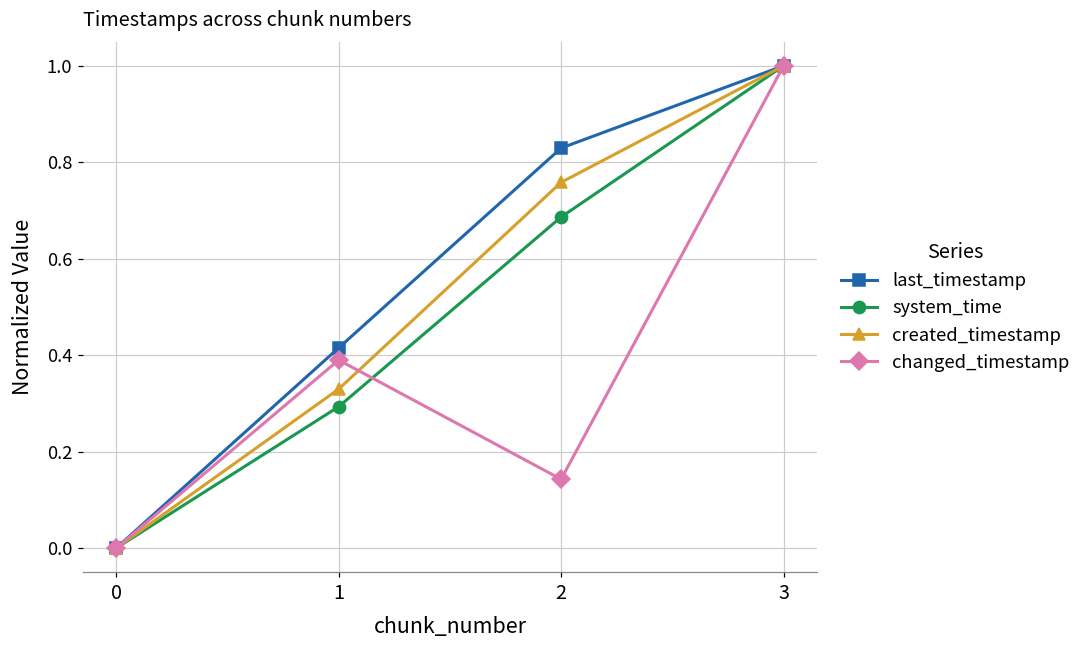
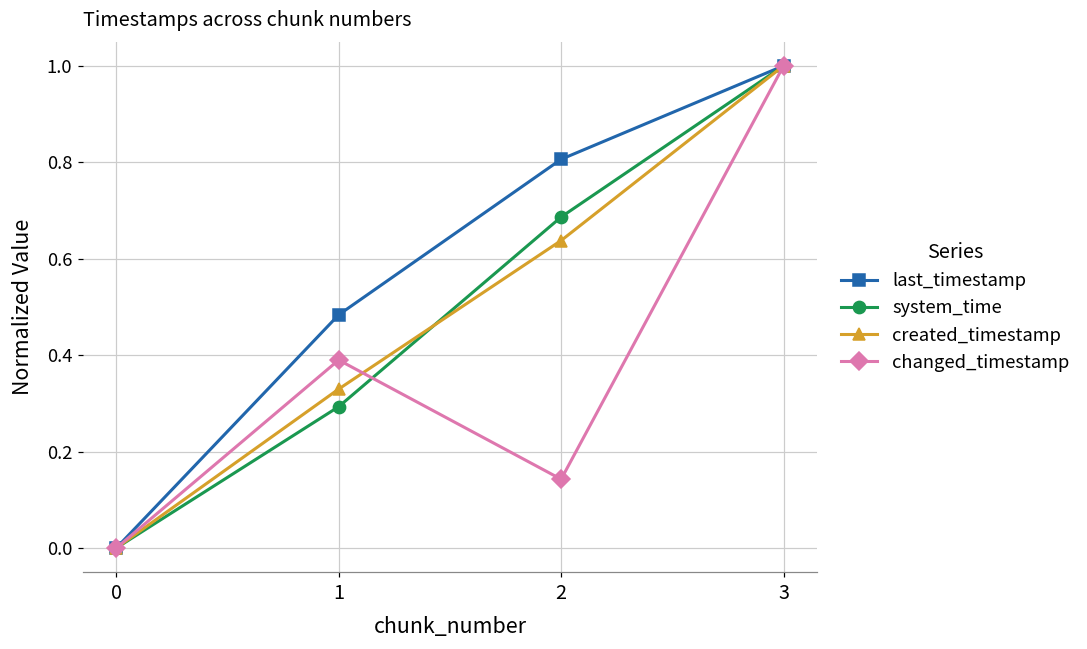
  {
    "last_timestamp": {
-     "1": 0.42,
-     "2": 0.83
+     "1": 0.48,
+     "2": 0.81
    },
    "system_time": {
      "1": 0.29,
      "2": 0.69
    },
    "created_timestamp": {
      "1": 0.33,
-     "2": 0.76
+     "2": 0.64
    },
    "changed_timestamp": {
      "1": 0.39,
      "2": 0.14
    }
  }
